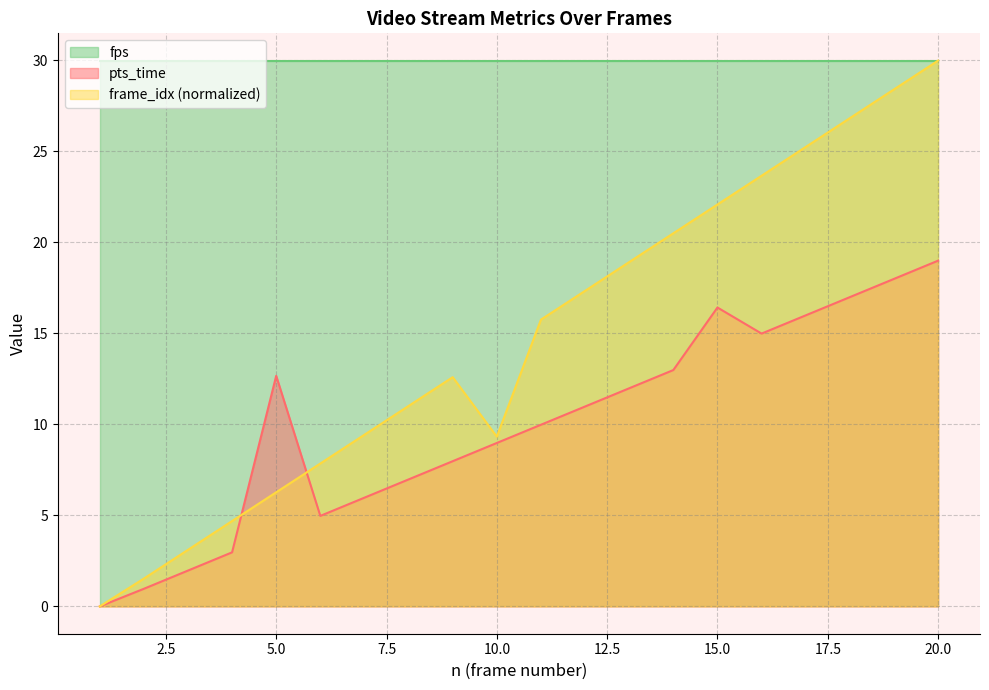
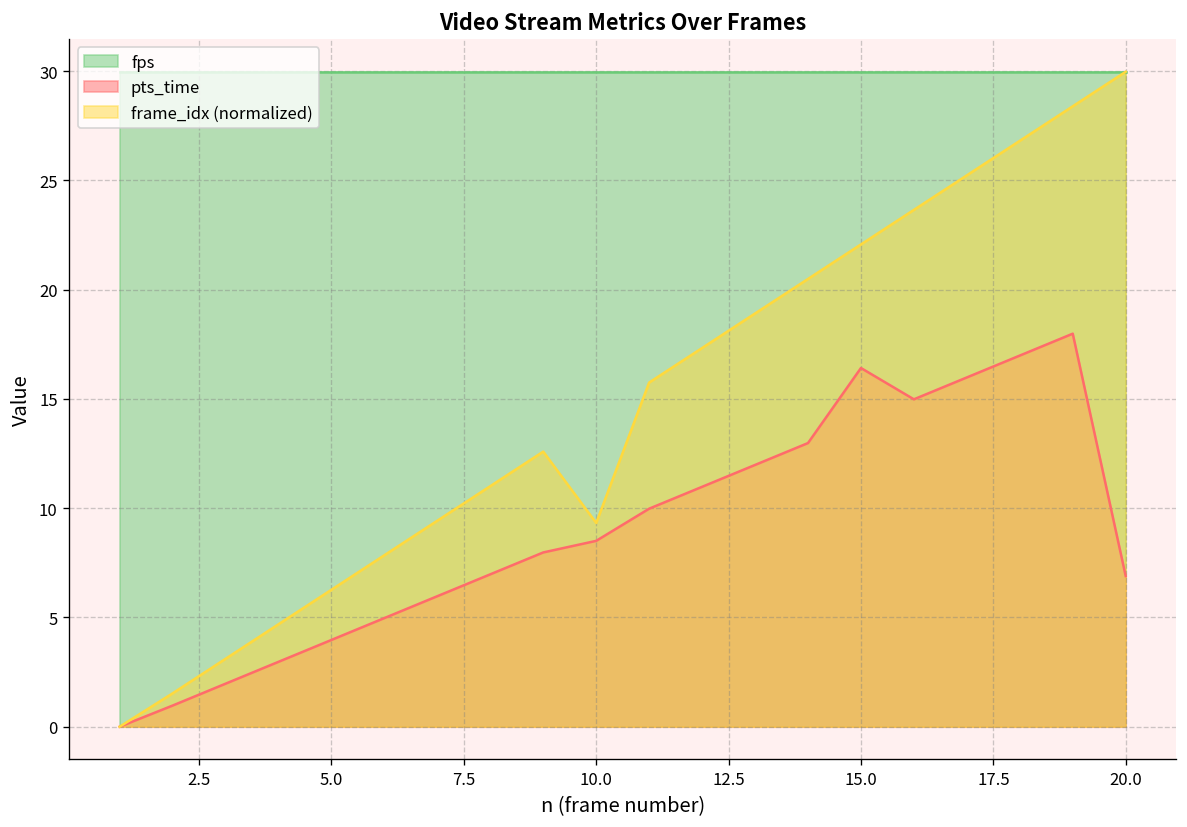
  {
    "fps": {
      "5.0": 30.0,
      "10.0": 30.0,
      "15.0": 30.0
    },
    "pts_time": {
-     "5.0": 12.7,
-     "10.0": 9.0,
+     "5.0": 4.0,
+     "10.0": 8.5,
      "15.0": 16.4,
-     "20.0": 19.0
+     "20.0": 6.9
    },
    "frame_idx (normalized)": {
      "5.0": 6.3,
      "10.0": 9.3,
      "15.0": 22.1
    }
  }
